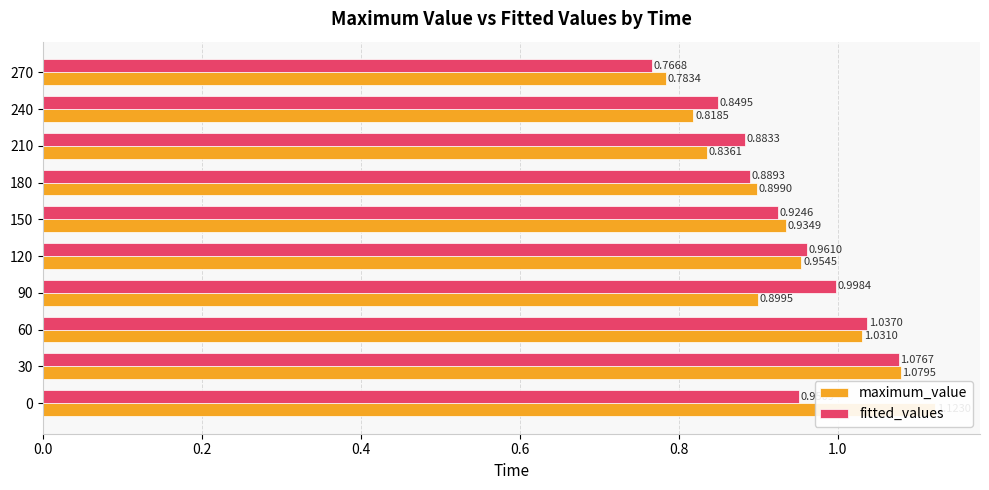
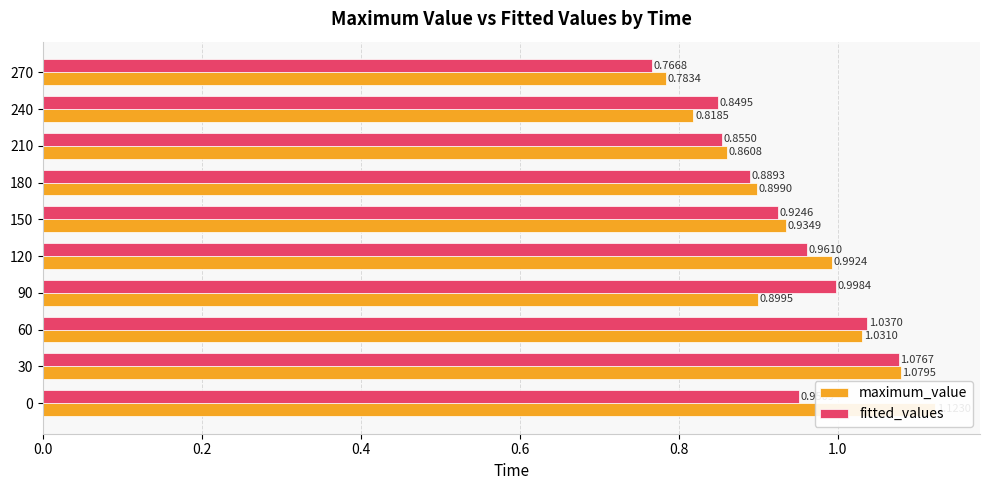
  {
    "maximum_value": {
      "270": 0.7834,
      "240": 0.8185,
-     "210": 0.8361,
+     "210": 0.8608,
      "180": 0.8990,
      "150": 0.9349,
-     "120": 0.9545,
+     "120": 0.9924,
      "90": 0.8995,
      "60": 1.0310,
      "30": 1.0795
    },
    "fitted_values": {
      "270": 0.7668,
      "240": 0.8495,
-     "210": 0.8833,
+     "210": 0.8550,
      "180": 0.8893,
      "150": 0.9246,
      "120": 0.9610,
      "90": 0.9984,
      "60": 1.0370,
      "30": 1.0767
    }
  }
